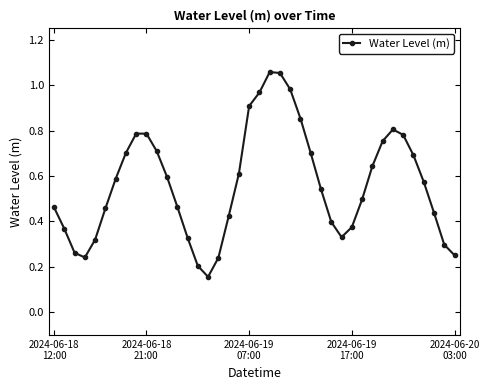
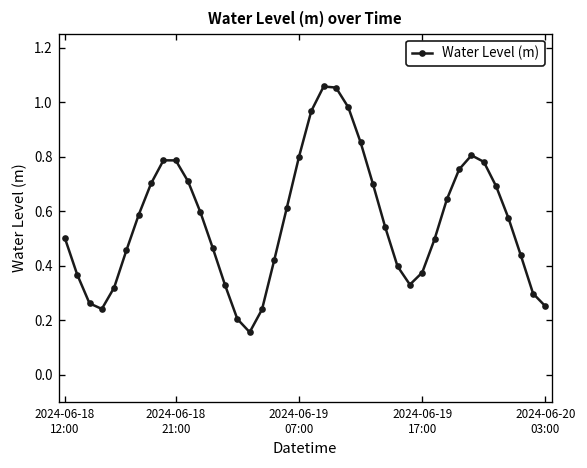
  {
-   "2024-06-18 12:00": 0.46,
+   "2024-06-18 12:00": 0.50,
    "2024-06-18 21:00": 0.79,
-   "2024-06-19 07:00": 0.91,
+   "2024-06-19 07:00": 0.80,
    "2024-06-19 17:00": 0.37,
    "2024-06-20 03:00": 0.25
  }
